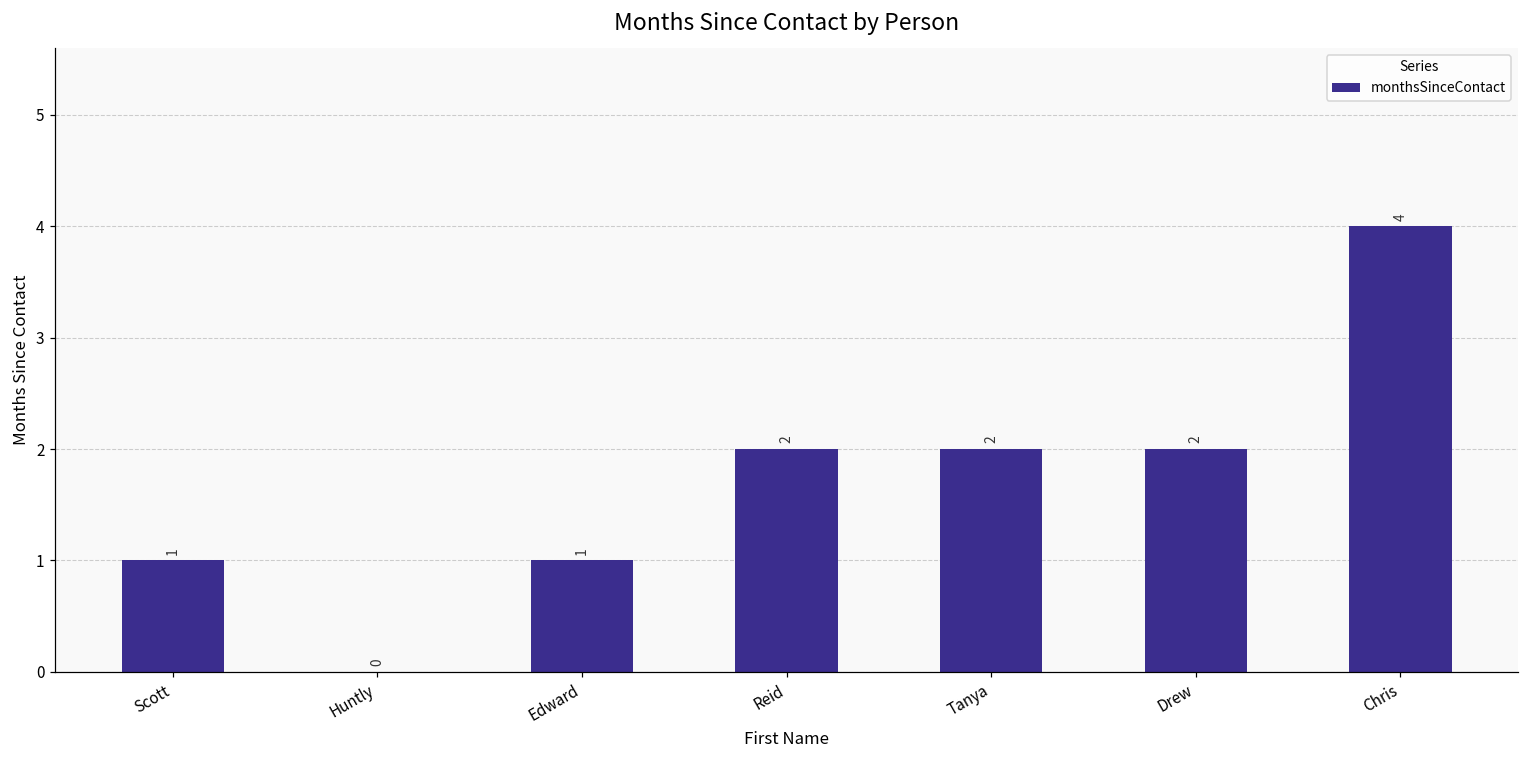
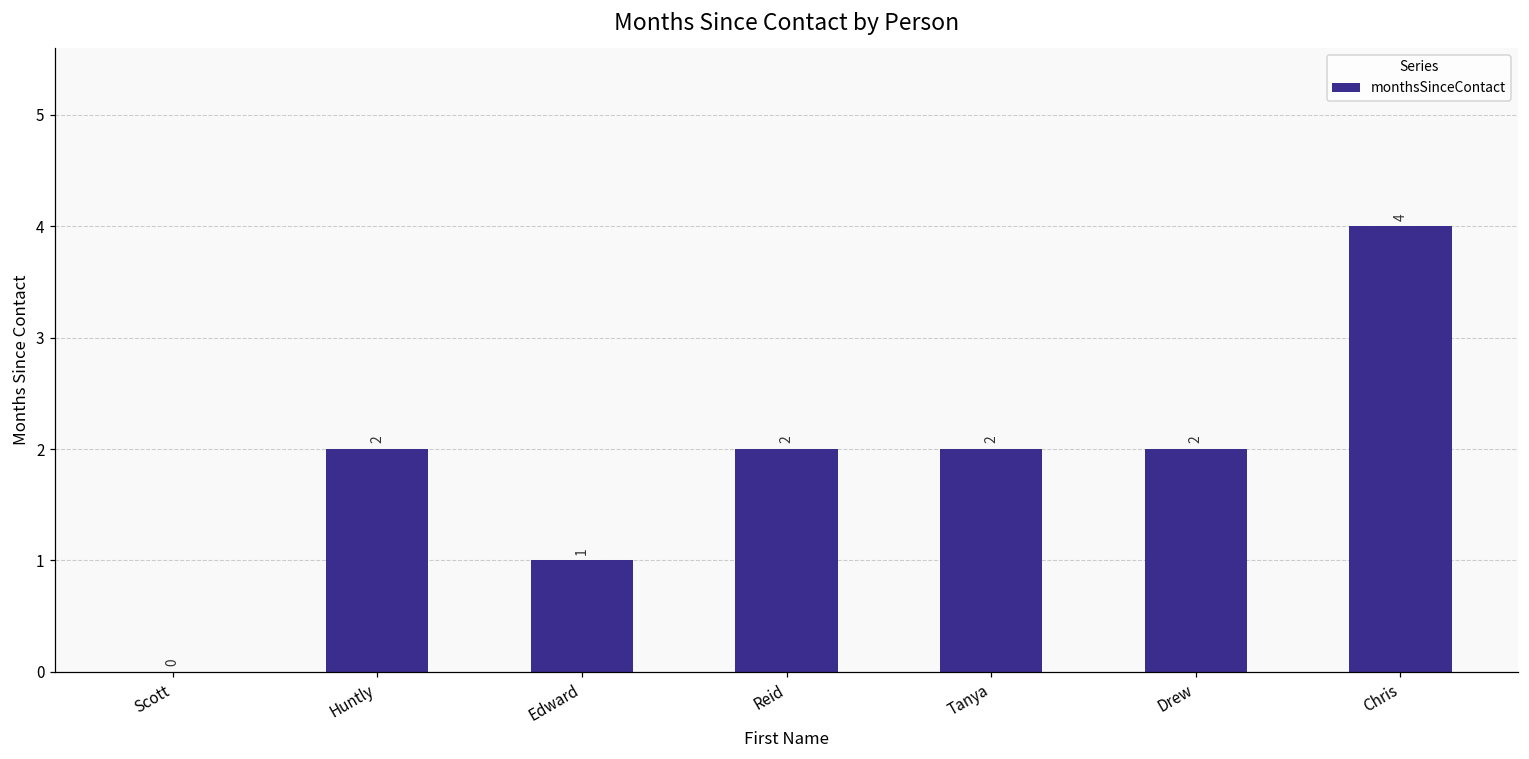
  {
-   "Scott": 1,
-   "Huntly": 0,
+   "Scott": 0,
+   "Huntly": 2,
    "Edward": 1,
    "Reid": 2,
    "Tanya": 2,
    "Drew": 2,
    "Chris": 4
  }
